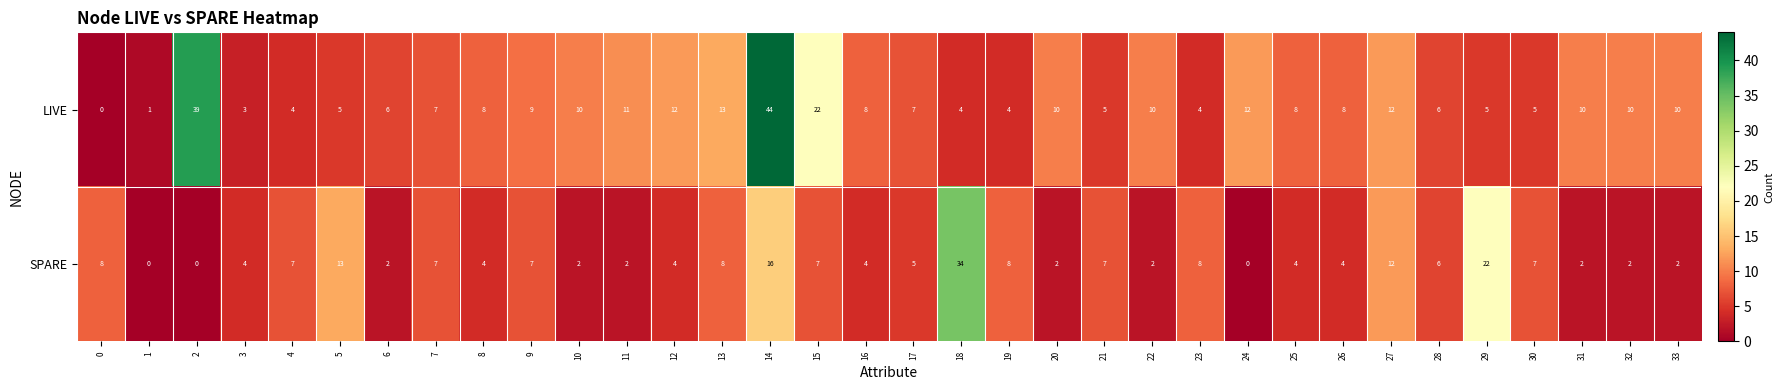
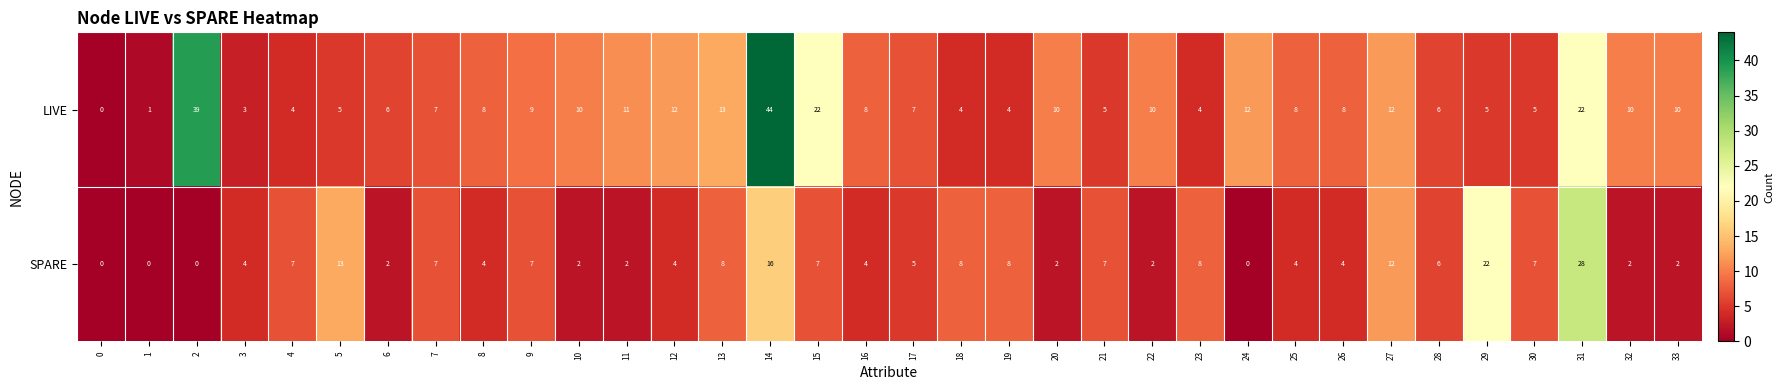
  {
    "LIVE": {
      "0": 0,
      "1": 1,
      "2": 39,
      "3": 3,
      "4": 4,
      "5": 5,
      "6": 6,
      "7": 7,
      "8": 8,
      "9": 9,
      "10": 10,
      "11": 11,
      "12": 12,
      "13": 13,
      "14": 44,
      "15": 22,
      "16": 8,
      "17": 7,
      "18": 4,
      "19": 4,
      "20": 10,
      "21": 5,
      "22": 10,
      "23": 4,
      "24": 12,
      "25": 8,
      "26": 8,
      "27": 12,
      "28": 6,
      "29": 5,
      "30": 5,
-     "31": 10,
+     "31": 22,
      "32": 10,
      "33": 10
    },
    "SPARE": {
-     "0": 8,
+     "0": 0,
      "1": 0,
      "2": 0,
      "3": 4,
      "4": 7,
      "5": 13,
      "6": 2,
      "7": 7,
      "8": 4,
      "9": 7,
      "10": 2,
      "11": 2,
      "12": 4,
      "13": 8,
      "14": 16,
      "15": 7,
      "16": 4,
      "17": 5,
-     "18": 34,
+     "18": 8,
      "19": 8,
      "20": 2,
      "21": 7,
      "22": 2,
      "23": 8,
      "24": 0,
      "25": 4,
      "26": 4,
      "27": 12,
      "28": 6,
      "29": 22,
      "30": 7,
-     "31": 2,
+     "31": 28,
      "32": 2,
      "33": 2
    }
  }
